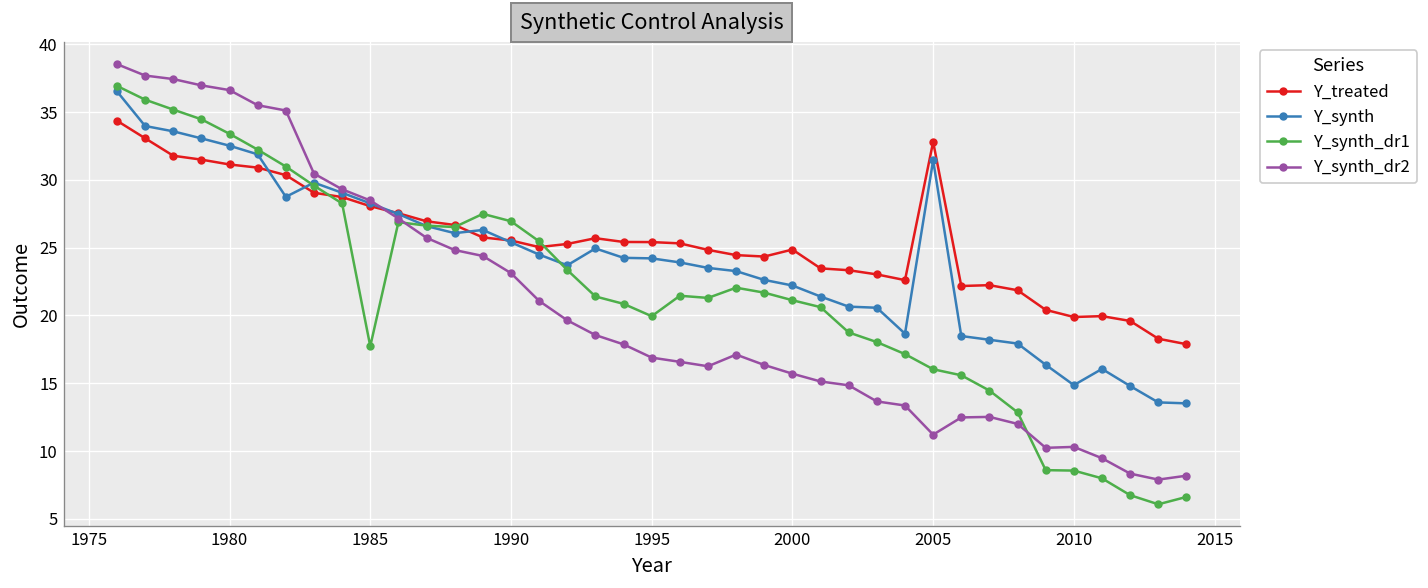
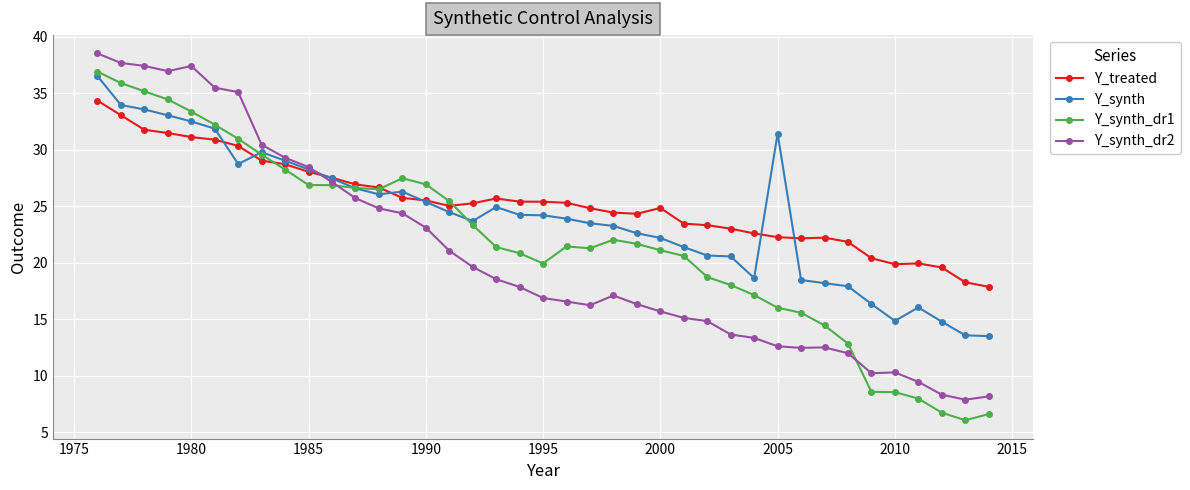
  {
    "Y_treated": {
      "1980": 31.1,
      "1995": 25.4,
      "2000": 24.9,
-     "2005": 32.8,
+     "2005": 22.3,
      "2010": 19.9
    },
    "Y_synth": {
      "1980": 32.5,
      "1995": 24.2,
      "2000": 22.2,
      "2005": 31.4,
      "2010": 14.9
    },
    "Y_synth_dr1": {
      "1980": 33.4,
-     "1985": 17.7,
+     "1985": 26.9,
      "1990": 27.0,
      "1995": 19.9,
      "2000": 21.1,
      "2005": 16.0,
      "2010": 8.6
    },
    "Y_synth_dr2": {
-     "1980": 36.6,
+     "1980": 37.4,
      "1990": 23.1,
      "1995": 16.9,
      "2000": 15.7,
-     "2005": 11.2,
+     "2005": 12.6,
      "2010": 10.3
    }
  }
